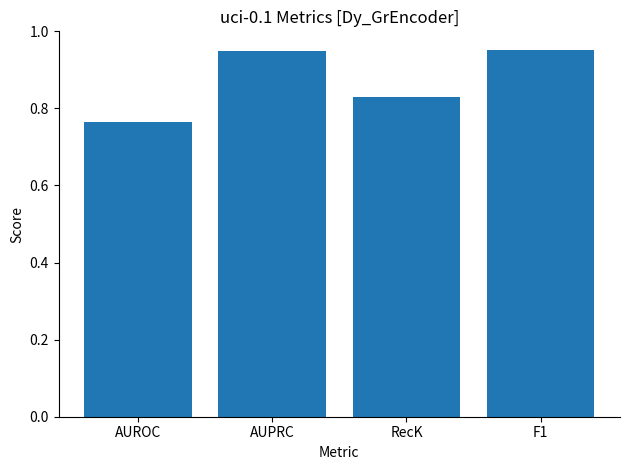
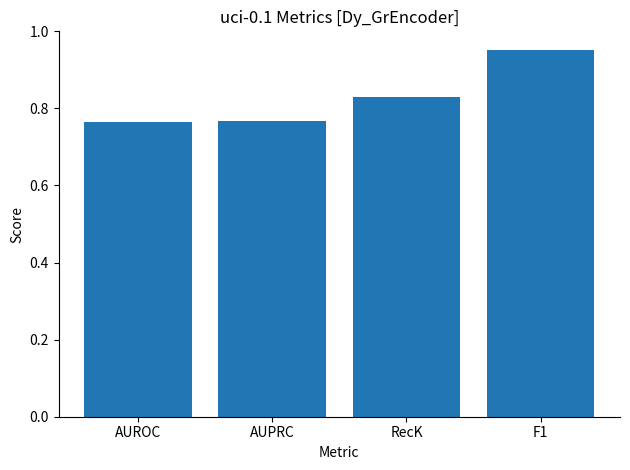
  {
    "AUROC": 0.76,
-   "AUPRC": 0.95,
+   "AUPRC": 0.77,
    "RecK": 0.83,
    "F1": 0.95
  }
